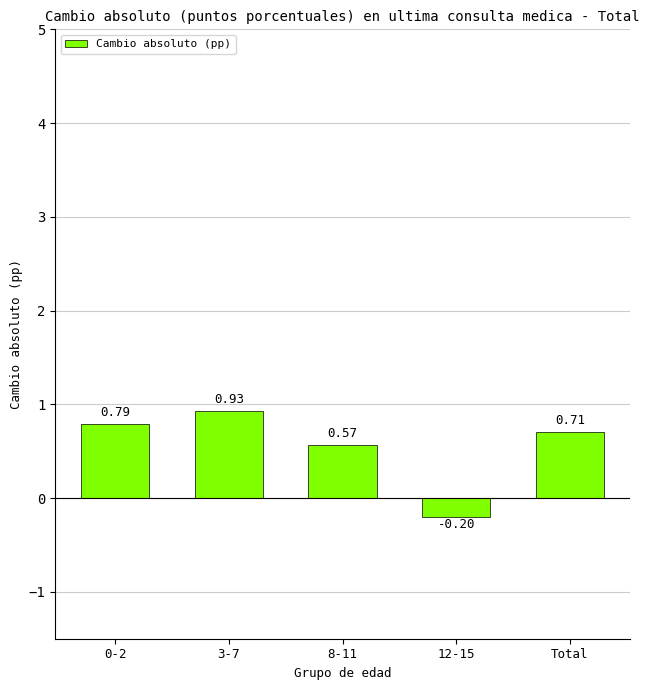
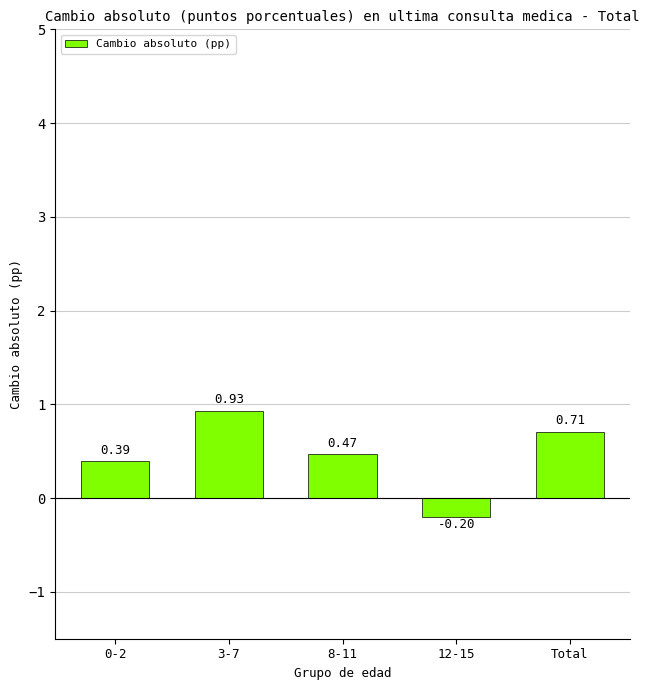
  {
-   "0-2": 0.79,
+   "0-2": 0.39,
    "3-7": 0.93,
-   "8-11": 0.57,
+   "8-11": 0.47,
    "12-15": -0.20,
    "Total": 0.71
  }
